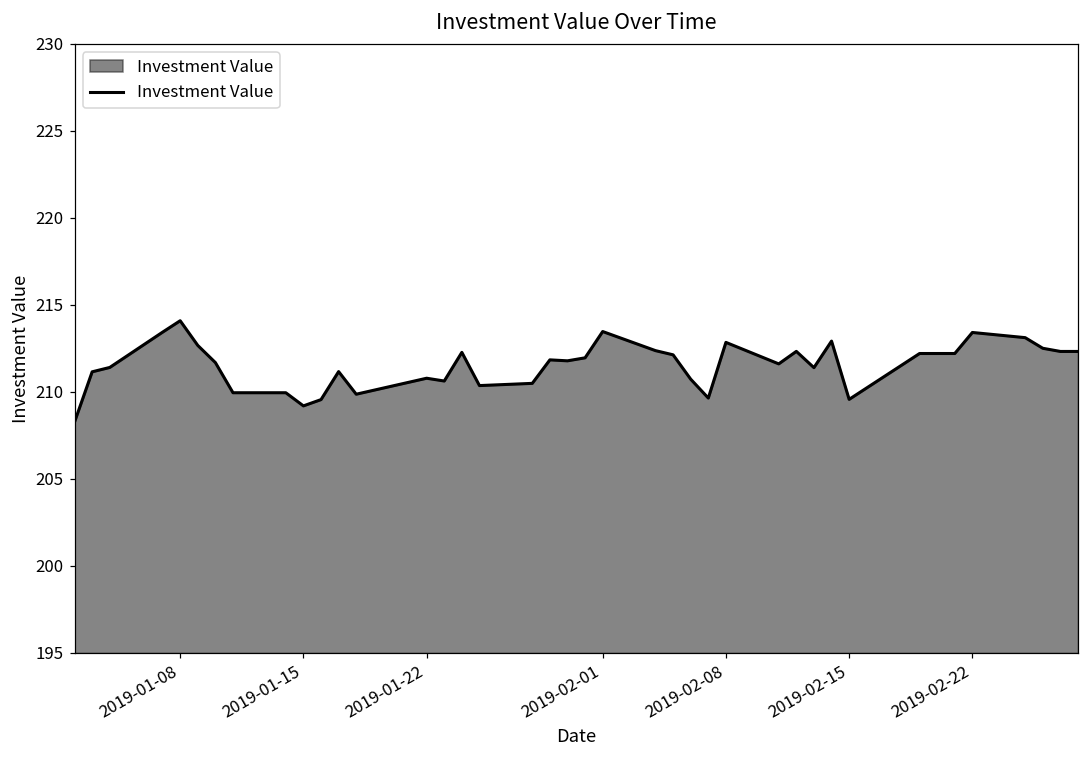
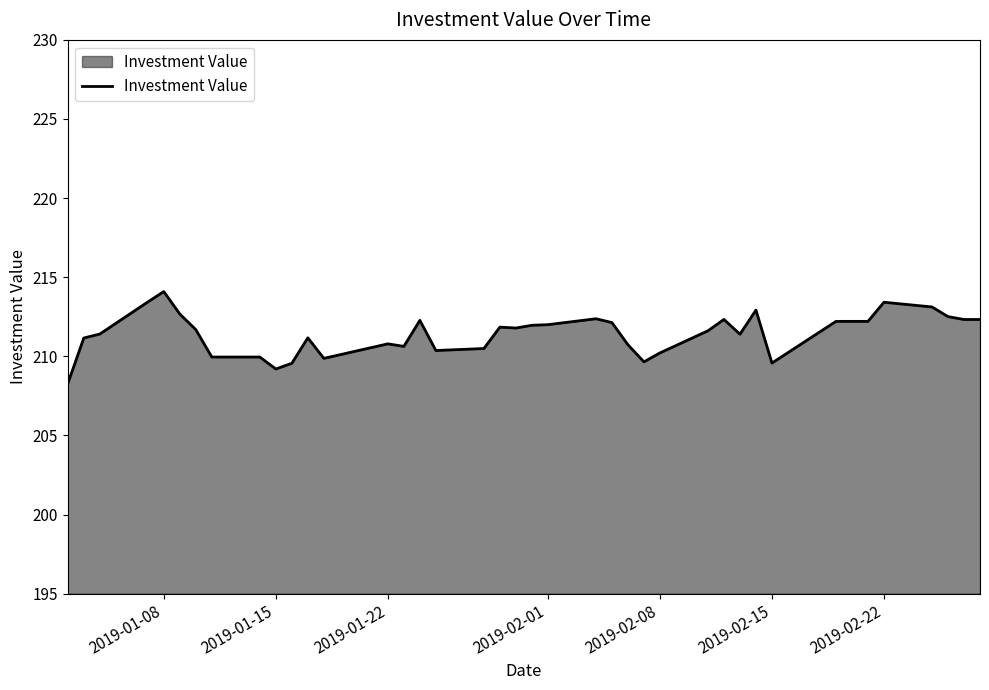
  {
    "2019-01-08": 214.1,
    "2019-01-15": 209.2,
    "2019-01-22": 210.8,
-   "2019-02-01": 213.5,
-   "2019-02-08": 212.8,
+   "2019-02-01": 212.0,
+   "2019-02-08": 210.2,
    "2019-02-15": 209.6,
    "2019-02-22": 213.4
  }
